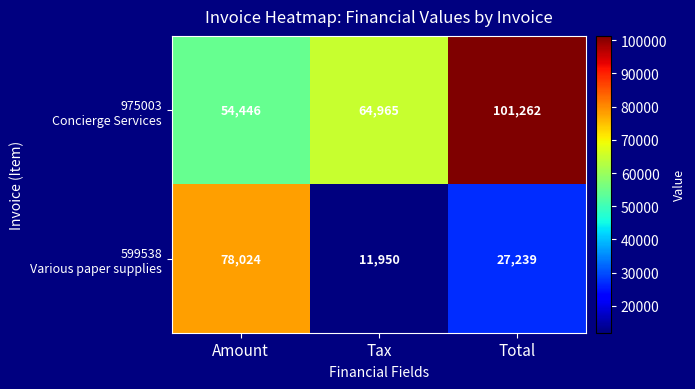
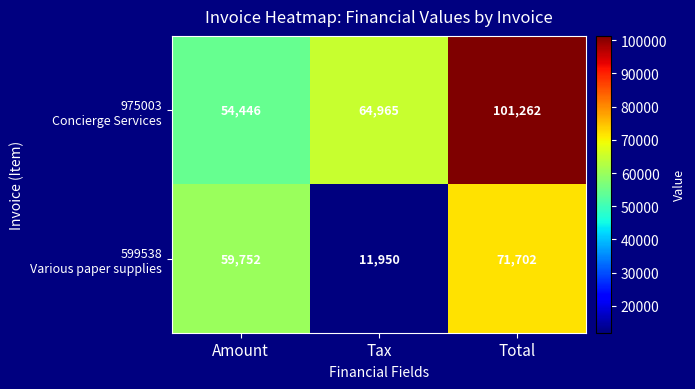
  {
    "975003 Concierge Services": {
      "Amount": "54,446",
      "Tax": "64,965",
      "Total": "101,262"
    },
    "599538 Various paper supplies": {
-     "Amount": "78,024",
+     "Amount": "59,752",
      "Tax": "11,950",
-     "Total": "27,239"
+     "Total": "71,702"
    }
  }
